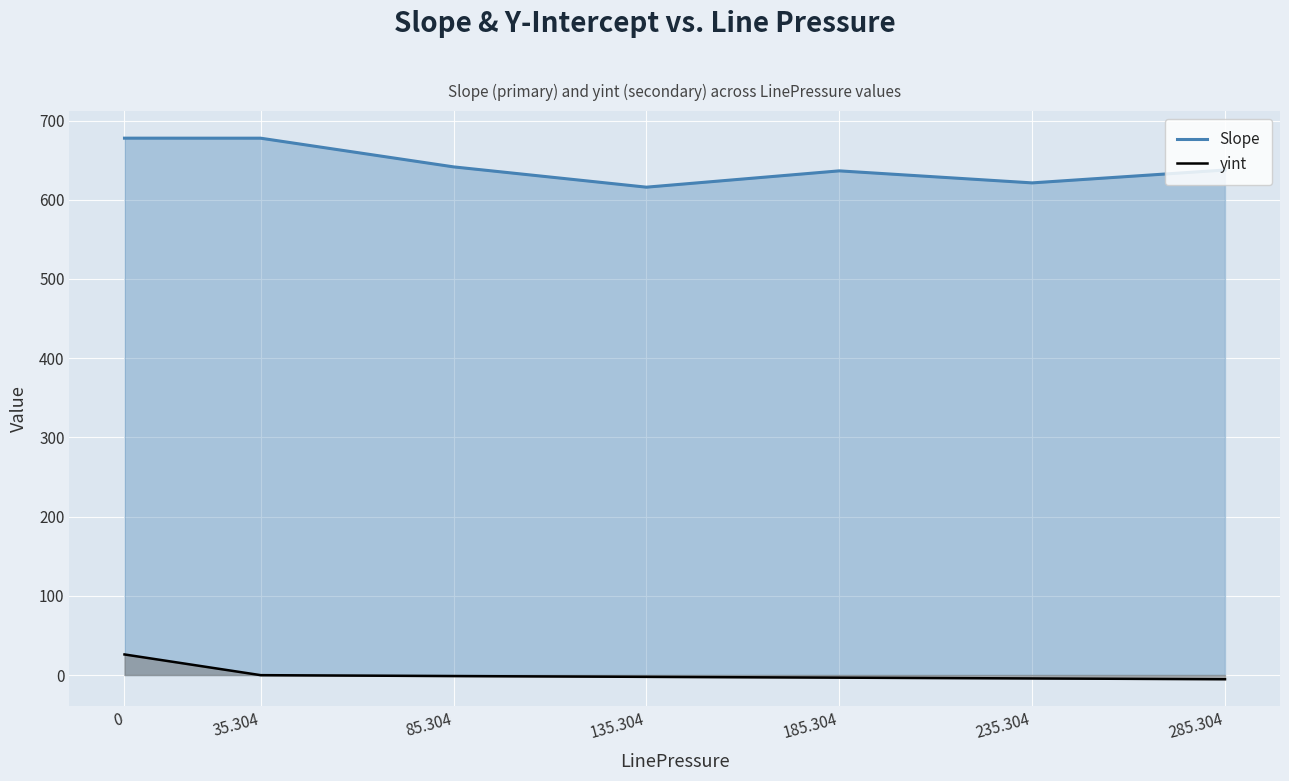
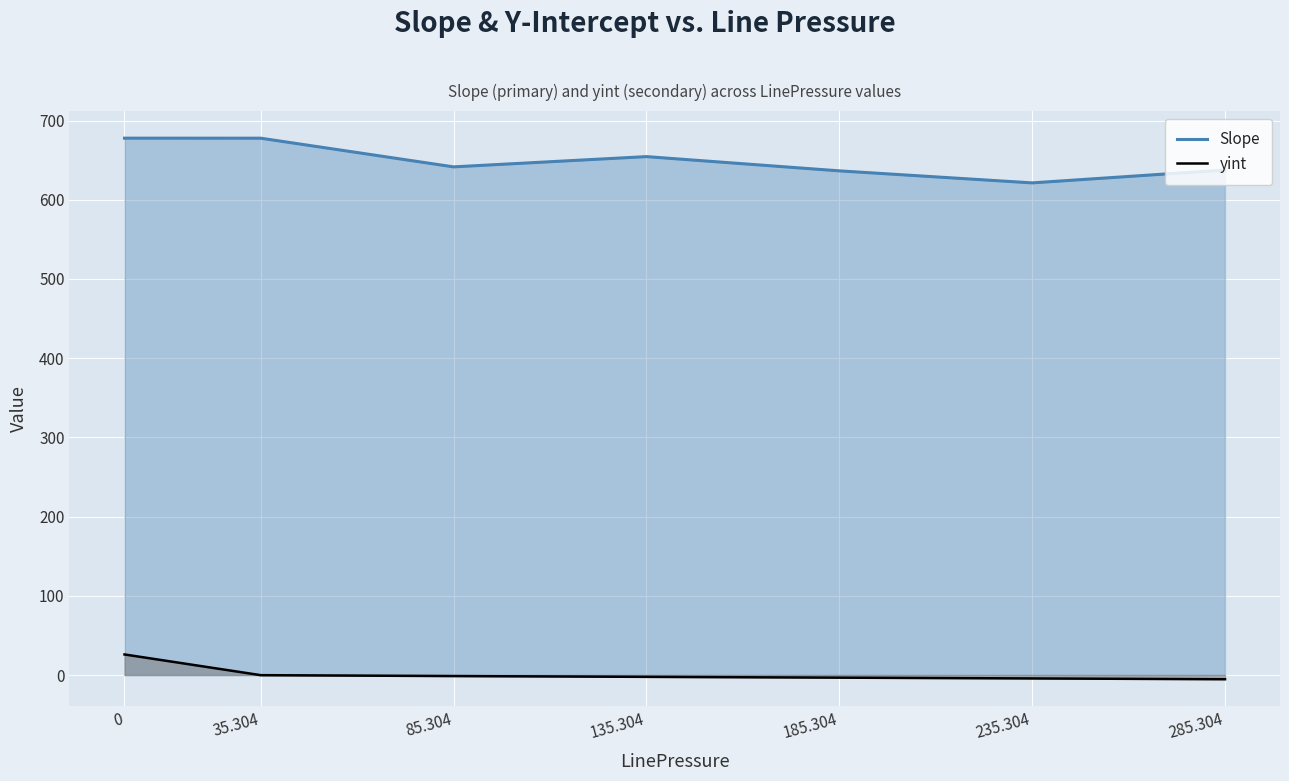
  {
    "Slope": {
      "0": 680,
      "35.304": 680,
      "85.304": 640,
-     "135.304": 620,
+     "135.304": 650,
      "185.304": 640,
      "235.304": 620
    },
    "yint": {
      "185.304": 0,
      "235.304": 0,
      "285.304": -10
    }
  }
